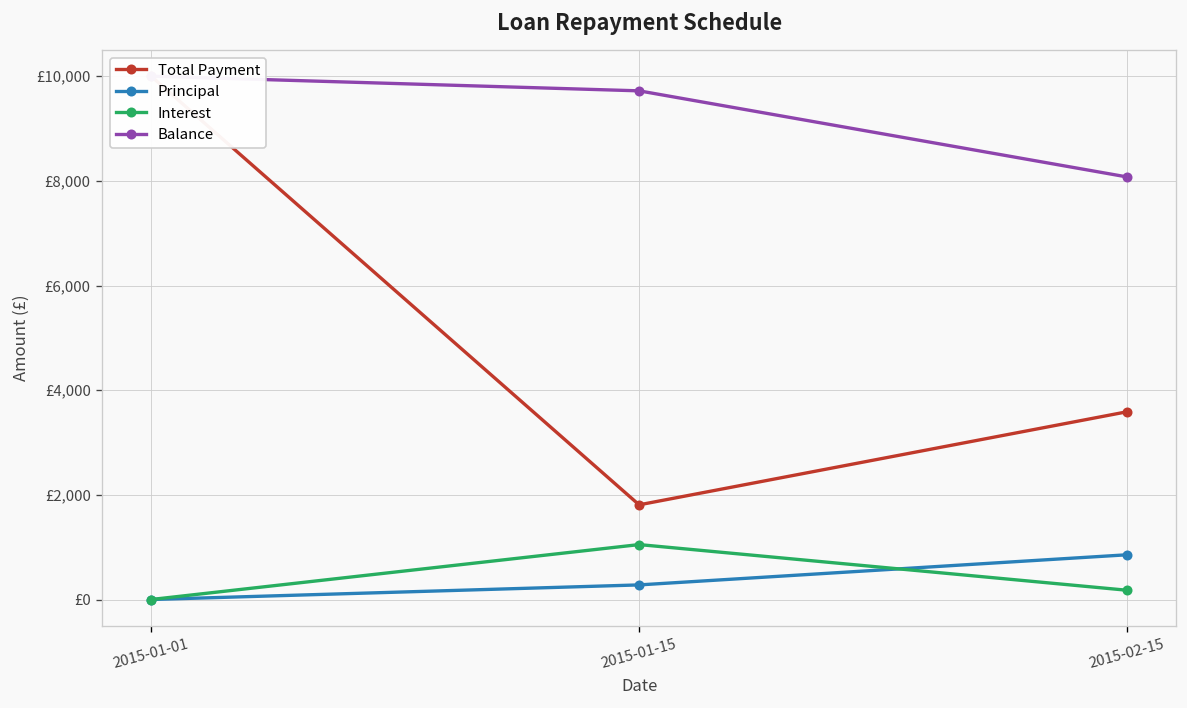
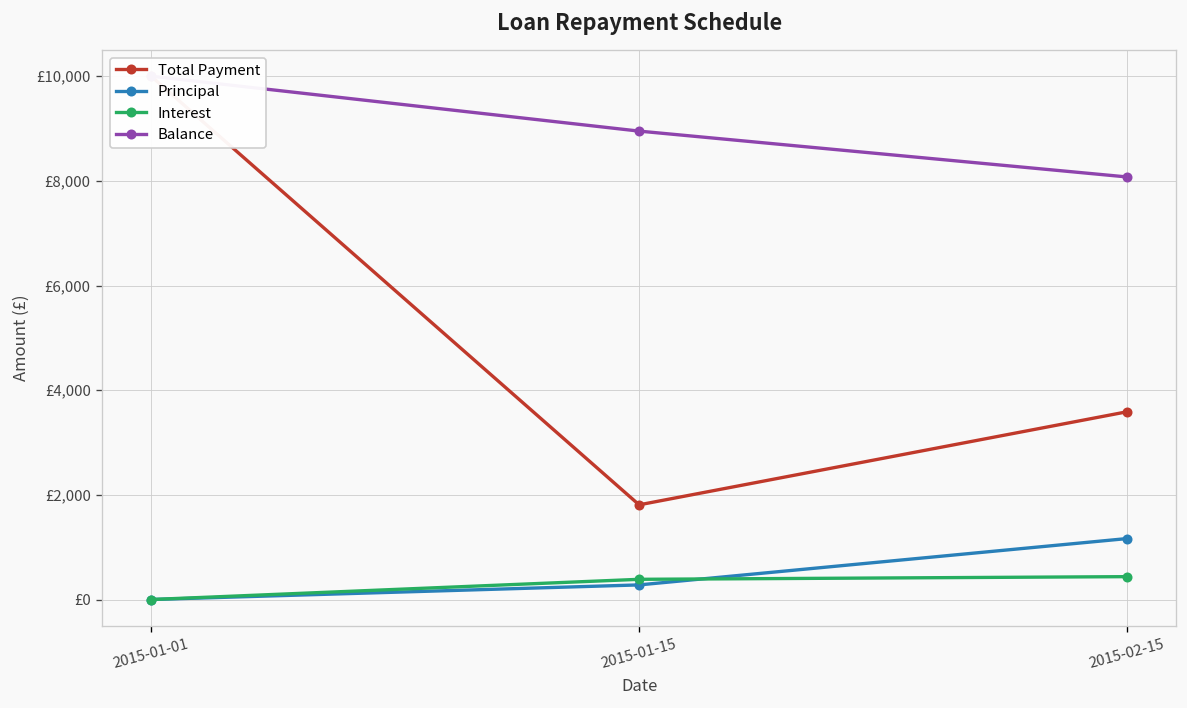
  {
    "Total Payment": {
      "2015-01-15": "£1,800",
      "2015-02-15": "£3,600"
    },
    "Principal": {
      "2015-01-15": "£300",
-     "2015-02-15": "£900"
+     "2015-02-15": "£1,200"
    },
    "Interest": {
-     "2015-01-15": "£1,000",
-     "2015-02-15": "£200"
+     "2015-01-15": "£400",
+     "2015-02-15": "£400"
    },
    "Balance": {
-     "2015-01-15": "£9,700",
+     "2015-01-15": "£9,000",
      "2015-02-15": "£8,100"
    }
  }
